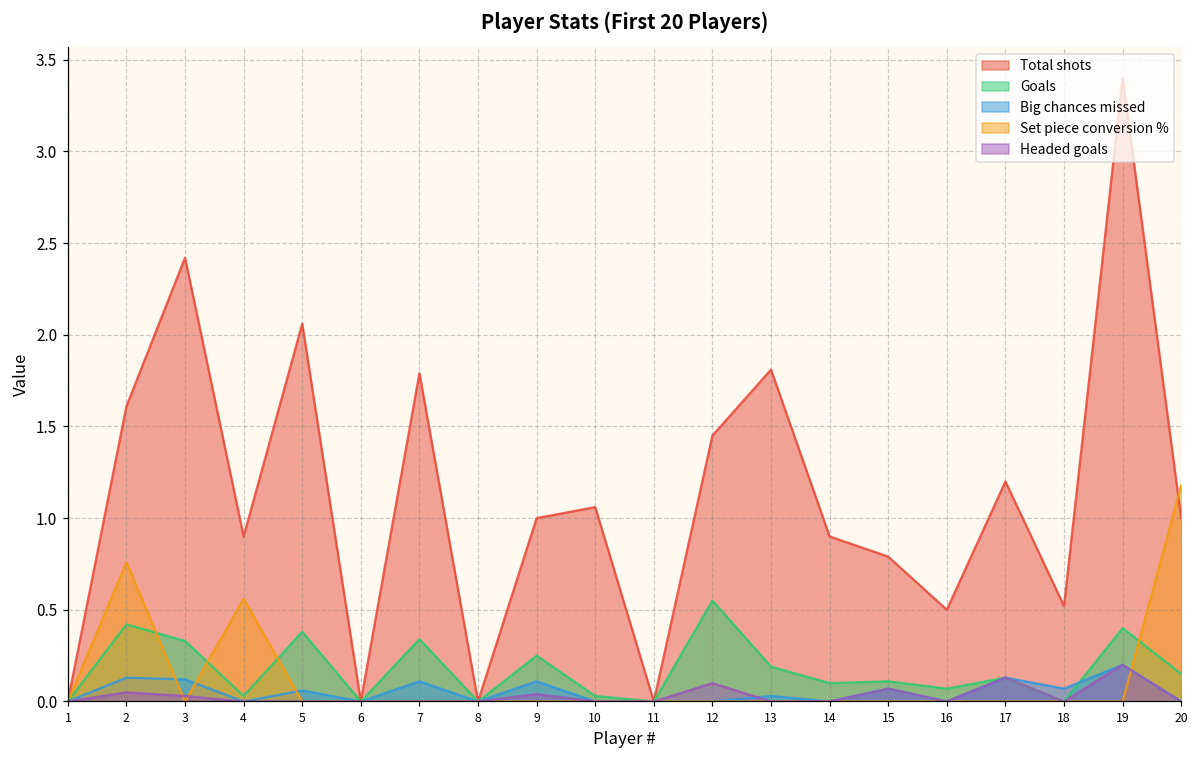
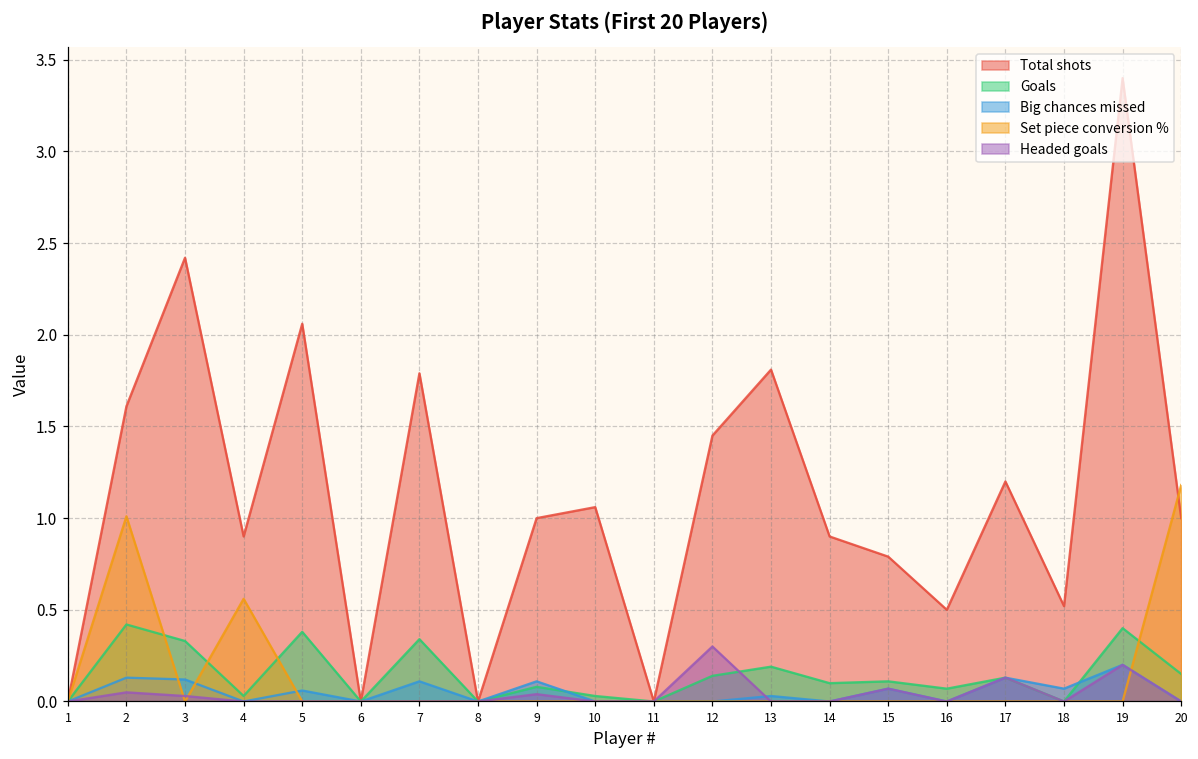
  {
    "Total shots": {
      "2": 1.61,
      "3": 2.42,
      "4": 0.90,
      "5": 2.06,
      "7": 1.79,
      "9": 1.00,
      "10": 1.06,
      "12": 1.45,
      "13": 1.81,
      "14": 0.90,
      "15": 0.79,
      "16": 0.50,
      "17": 1.20,
      "18": 0.52,
      "20": 1.00
    },
    "Goals": {
      "2": 0.42,
      "3": 0.33,
      "4": 0.03,
      "5": 0.38,
      "7": 0.34,
-     "9": 0.25,
+     "9": 0.08,
      "10": 0.03,
-     "12": 0.55,
+     "12": 0.14,
      "13": 0.19,
      "14": 0.10,
      "15": 0.11,
      "16": 0.07,
      "19": 0.40,
      "20": 0.15
    },
    "Big chances missed": {
      "2": 0.13,
      "3": 0.12,
      "5": 0.06,
      "7": 0.11,
      "9": 0.11,
      "13": 0.03,
      "18": 0.07
    },
    "Set piece conversion %": {
-     "2": 0.76,
+     "2": 1.01,
      "3": 0.00,
      "4": 0.56,
      "9": 0.00,
      "15": 0.00,
      "17": 0.00,
      "19": 0.00,
      "20": 1.18
    },
    "Headed goals": {
      "2": 0.05,
      "3": 0.03,
      "9": 0.04,
-     "12": 0.1
+     "12": 0.3
    }
  }
